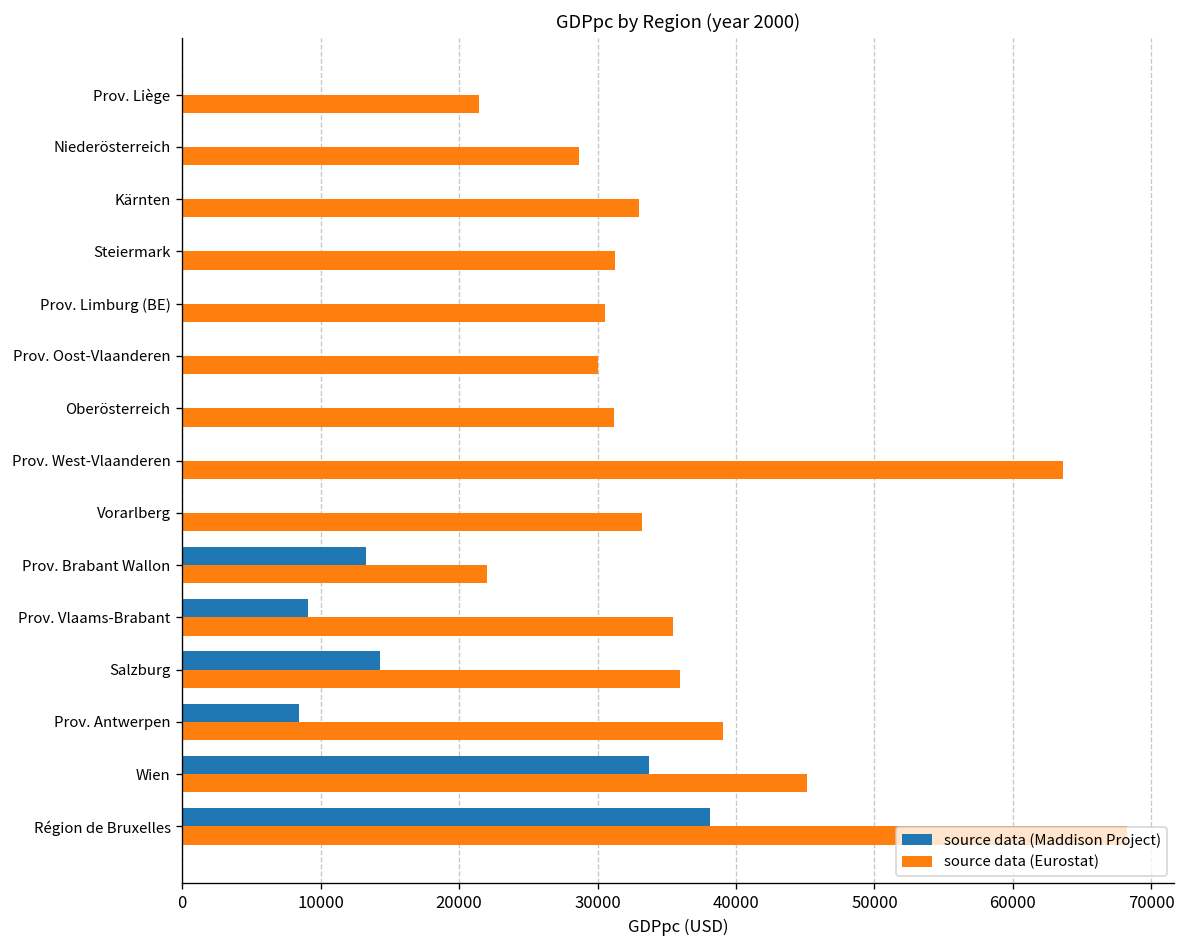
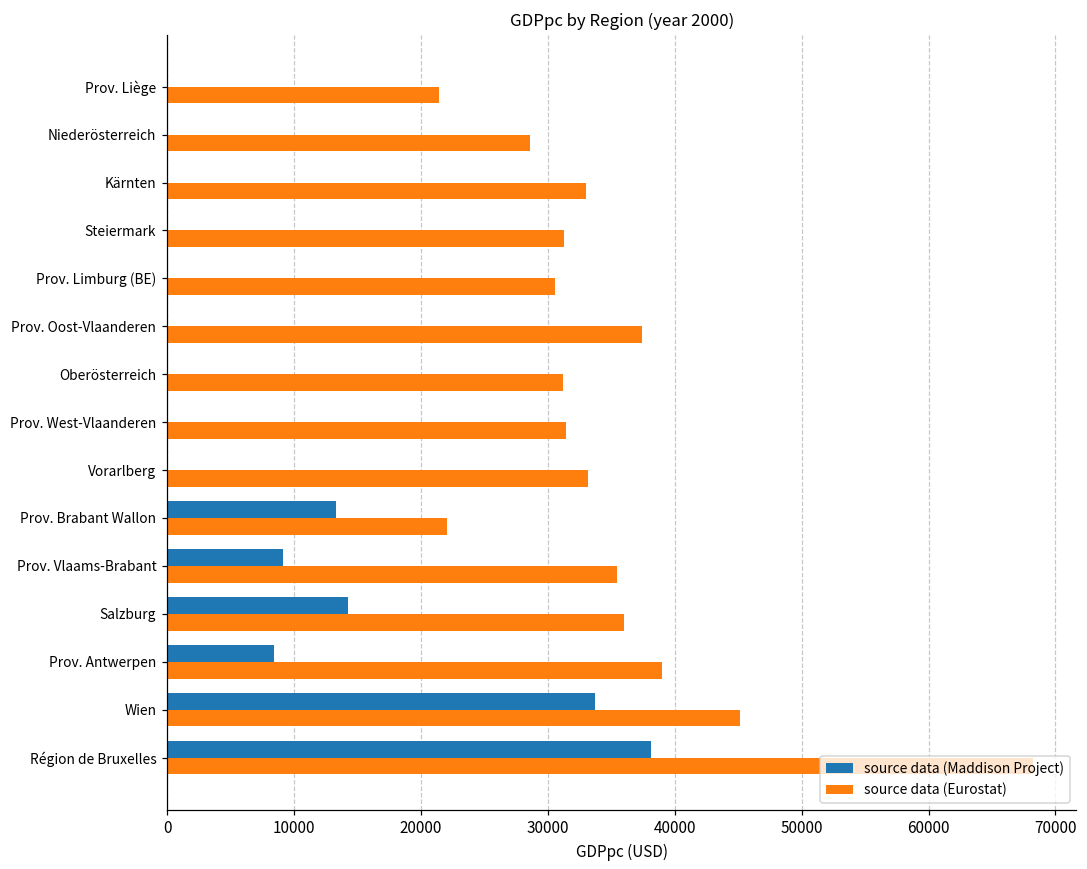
  {
    "source data (Maddison Project)": {
      "Prov. Liège": 0,
      "Niederösterreich": 0,
      "Kärnten": 0,
      "Steiermark": 0,
      "Prov. Limburg (BE)": 0,
      "Prov. Oost-Vlaanderen": 0,
      "Oberösterreich": 0,
      "Prov. West-Vlaanderen": 0,
      "Vorarlberg": 0,
      "Prov. Brabant Wallon": 13300,
      "Prov. Vlaams-Brabant": 9100,
      "Salzburg": 14300,
      "Prov. Antwerpen": 8400,
      "Wien": 33700,
      "Région de Bruxelles": 38100
    },
    "source data (Eurostat)": {
      "Prov. Liège": 21400,
      "Niederösterreich": 28600,
      "Kärnten": 33000,
      "Steiermark": 31300,
      "Prov. Limburg (BE)": 30500,
-     "Prov. Oost-Vlaanderen": 30000,
+     "Prov. Oost-Vlaanderen": 37400,
      "Oberösterreich": 31200,
-     "Prov. West-Vlaanderen": 63600,
+     "Prov. West-Vlaanderen": 31500,
      "Vorarlberg": 33200,
      "Prov. Brabant Wallon": 22000,
      "Prov. Vlaams-Brabant": 35500,
      "Salzburg": 36000,
      "Prov. Antwerpen": 39000,
      "Wien": 45100
    }
  }
